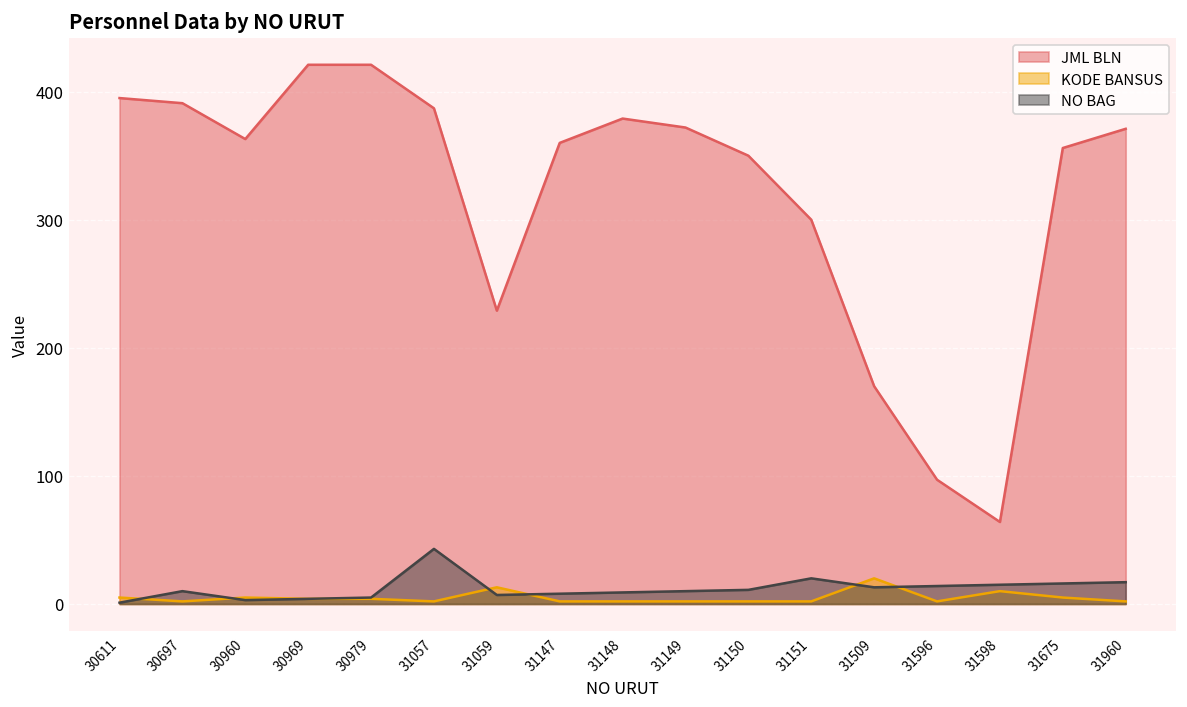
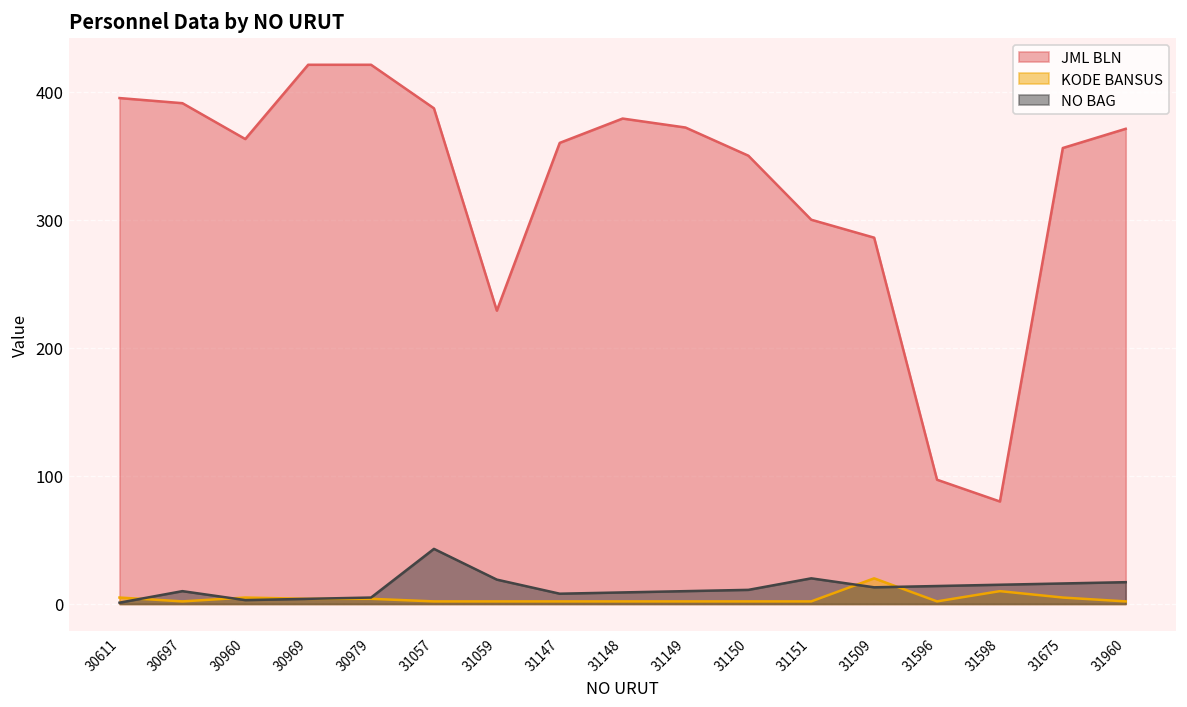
  {
    "JML BLN": {
      "30611": 395,
      "30697": 391,
      "30960": 363,
      "30969": 421,
      "30979": 421,
      "31057": 387,
      "31059": 229,
      "31147": 360,
      "31148": 379,
      "31149": 372,
      "31150": 350,
      "31151": 300,
-     "31509": 170,
+     "31509": 286,
      "31596": 97,
-     "31598": 64,
+     "31598": 80,
      "31675": 356,
      "31960": 371
    },
    "KODE BANSUS": {
      "30611": 5,
      "30697": 2,
      "31057": 2,
-     "31059": 13,
+     "31059": 2,
      "31147": 2,
      "31148": 2,
      "31149": 2,
      "31150": 2,
      "31151": 2,
      "31509": 20,
      "31596": 2,
      "31598": 10,
      "31675": 5,
      "31960": 2
    },
    "NO BAG": {
      "30611": 1,
      "30697": 10,
      "31057": 43,
-     "31059": 7,
+     "31059": 19,
      "31147": 8,
      "31148": 9,
      "31149": 10,
      "31150": 11,
      "31151": 20,
      "31509": 13,
      "31596": 14,
      "31598": 15,
      "31675": 16,
      "31960": 17
    }
  }
